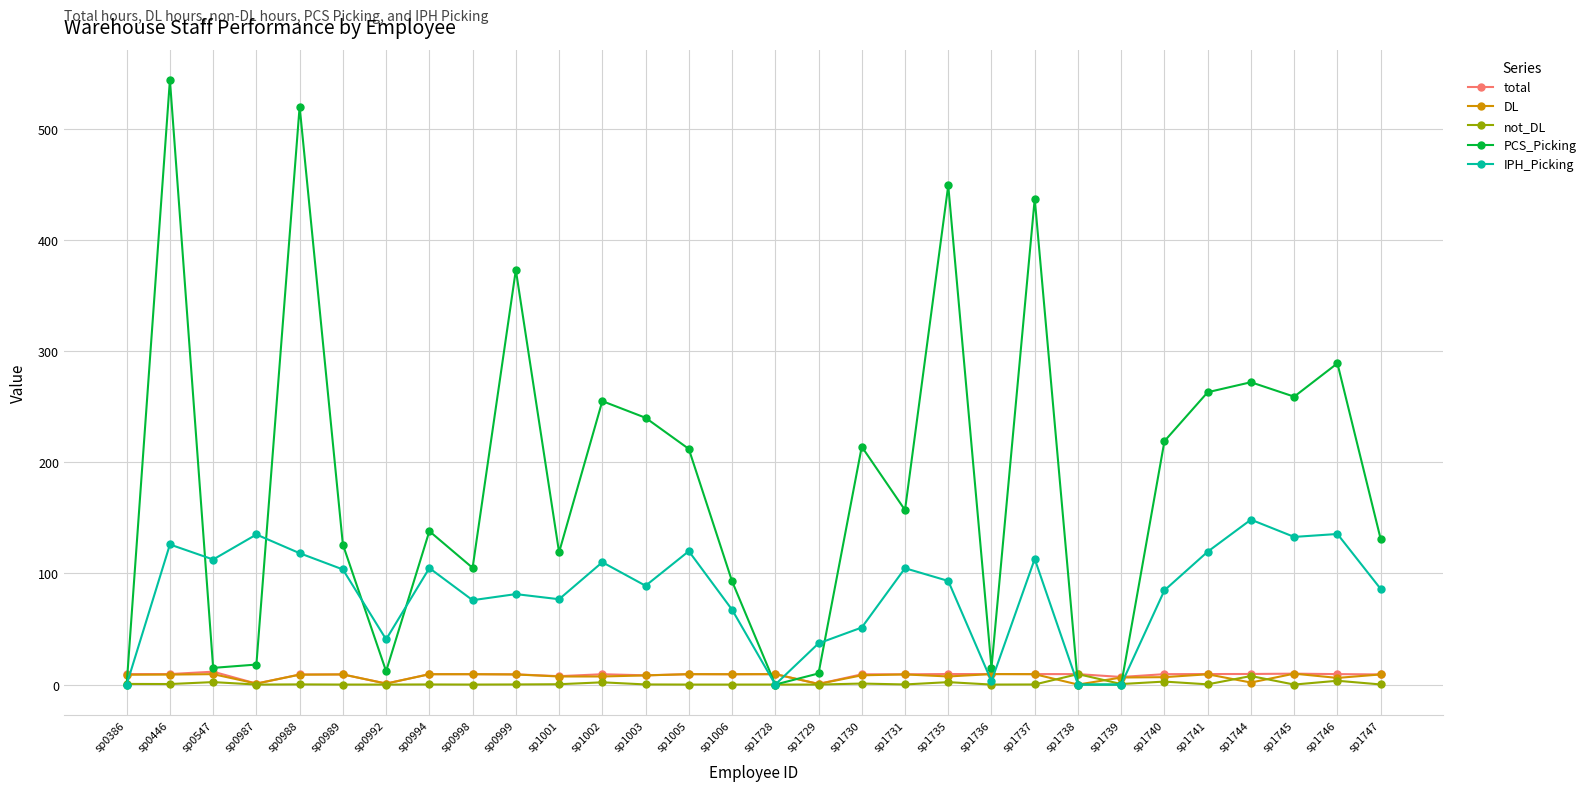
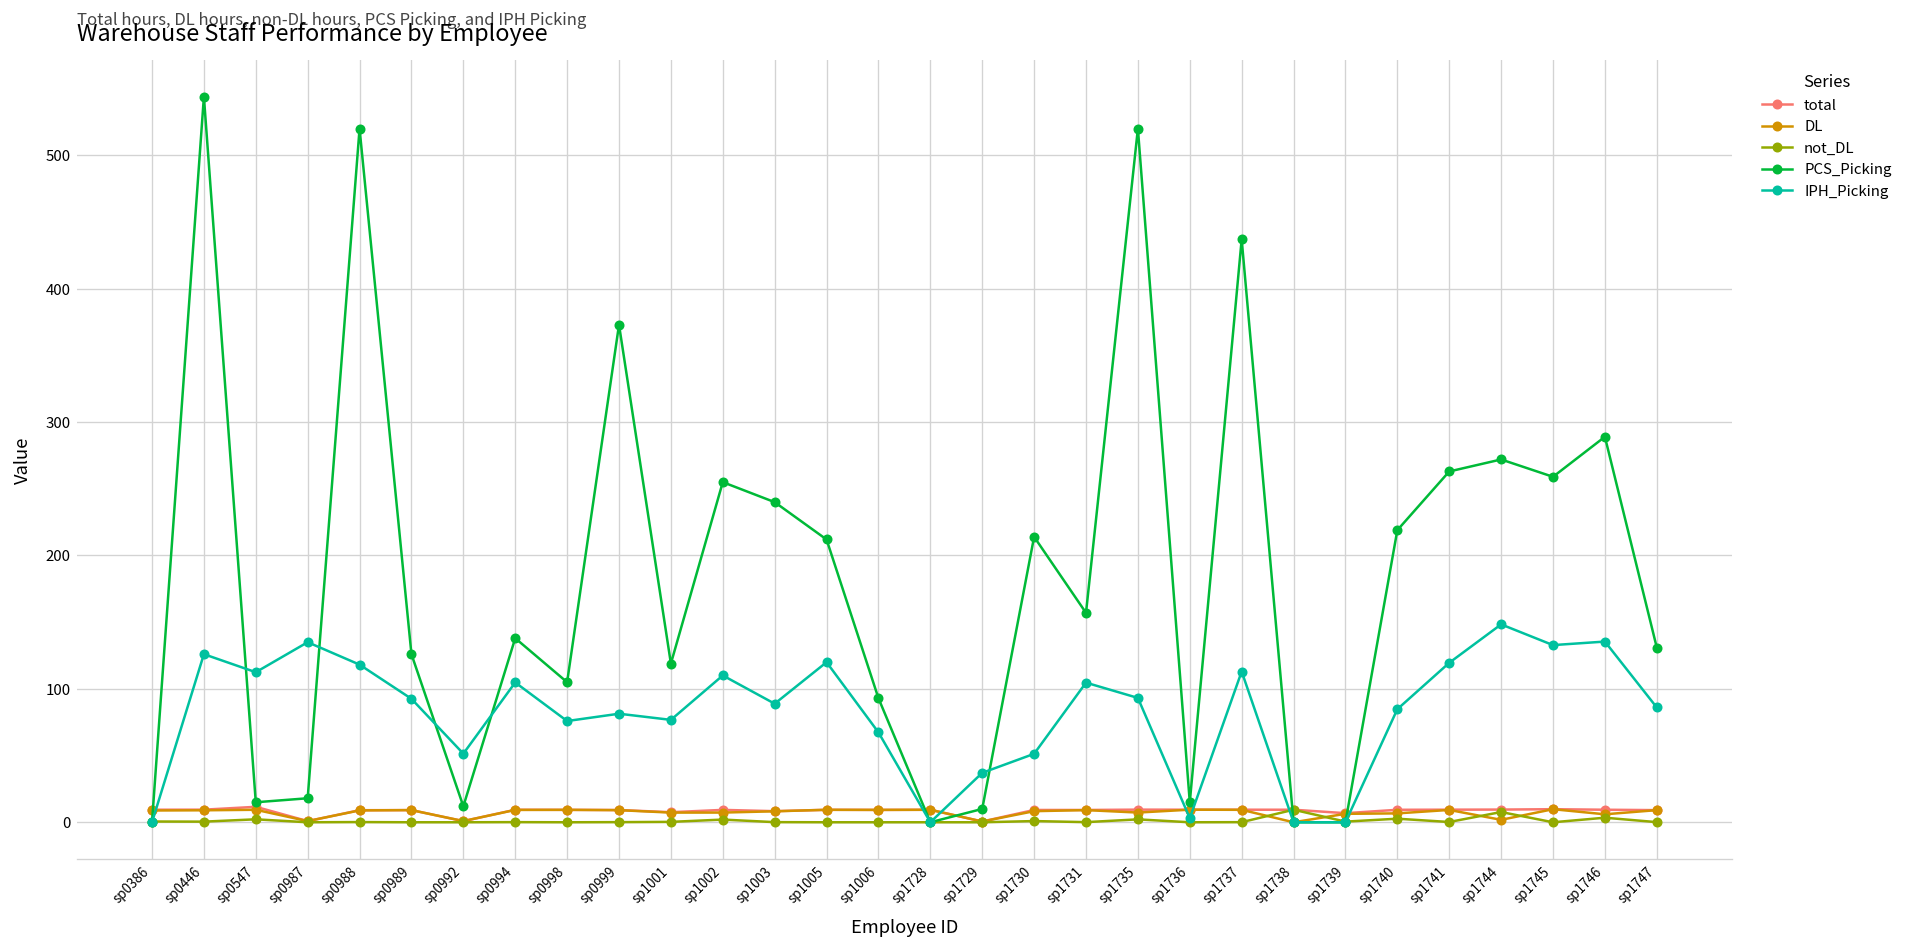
  {
    "total": {
      "sp1740": 9,
      "sp1746": 9
    },
    "DL": {
      "sp1740": 7,
      "sp1744": 2,
      "sp1746": 6
    },
    "not_DL": {
      "sp0446": 0,
      "sp0547": 2,
      "sp0988": 0,
      "sp0989": 0,
      "sp0994": 0,
      "sp0998": 0,
      "sp0999": 0,
      "sp1001": 0,
      "sp1002": 2,
      "sp1003": 0,
      "sp1005": 0,
      "sp1006": 0,
      "sp1730": 1,
      "sp1731": 0,
      "sp1735": 2,
      "sp1736": 0,
      "sp1737": 0,
      "sp1740": 3,
      "sp1741": 0,
      "sp1745": 0,
      "sp1746": 3,
      "sp1747": 0
    },
    "PCS_Picking": {
      "sp0446": 544,
      "sp0547": 15,
      "sp0987": 18,
      "sp0988": 520,
      "sp0989": 126,
      "sp0992": 12,
      "sp0994": 138,
      "sp0998": 105,
      "sp0999": 373,
      "sp1001": 119,
      "sp1002": 255,
      "sp1003": 240,
      "sp1005": 212,
      "sp1006": 93,
      "sp1729": 10,
      "sp1730": 214,
      "sp1731": 157,
-     "sp1735": 449,
+     "sp1735": 520,
      "sp1736": 15,
      "sp1737": 437,
      "sp1740": 219,
      "sp1741": 263,
      "sp1744": 272,
      "sp1745": 259,
      "sp1746": 289,
      "sp1747": 131
    },
    "IPH_Picking": {
      "sp0446": 126,
      "sp0547": 113,
      "sp0987": 135,
      "sp0988": 118,
-     "sp0989": 104,
-     "sp0992": 41,
+     "sp0989": 93,
+     "sp0992": 51,
      "sp0994": 105,
      "sp0998": 76,
      "sp0999": 81,
      "sp1001": 77,
      "sp1002": 110,
      "sp1003": 89,
      "sp1005": 120,
      "sp1006": 67,
      "sp1729": 37,
      "sp1730": 51,
      "sp1731": 105,
      "sp1735": 93,
      "sp1736": 3,
      "sp1737": 113,
      "sp1740": 85,
      "sp1741": 120,
      "sp1744": 148,
      "sp1745": 133,
      "sp1746": 135,
      "sp1747": 86
    }
  }
